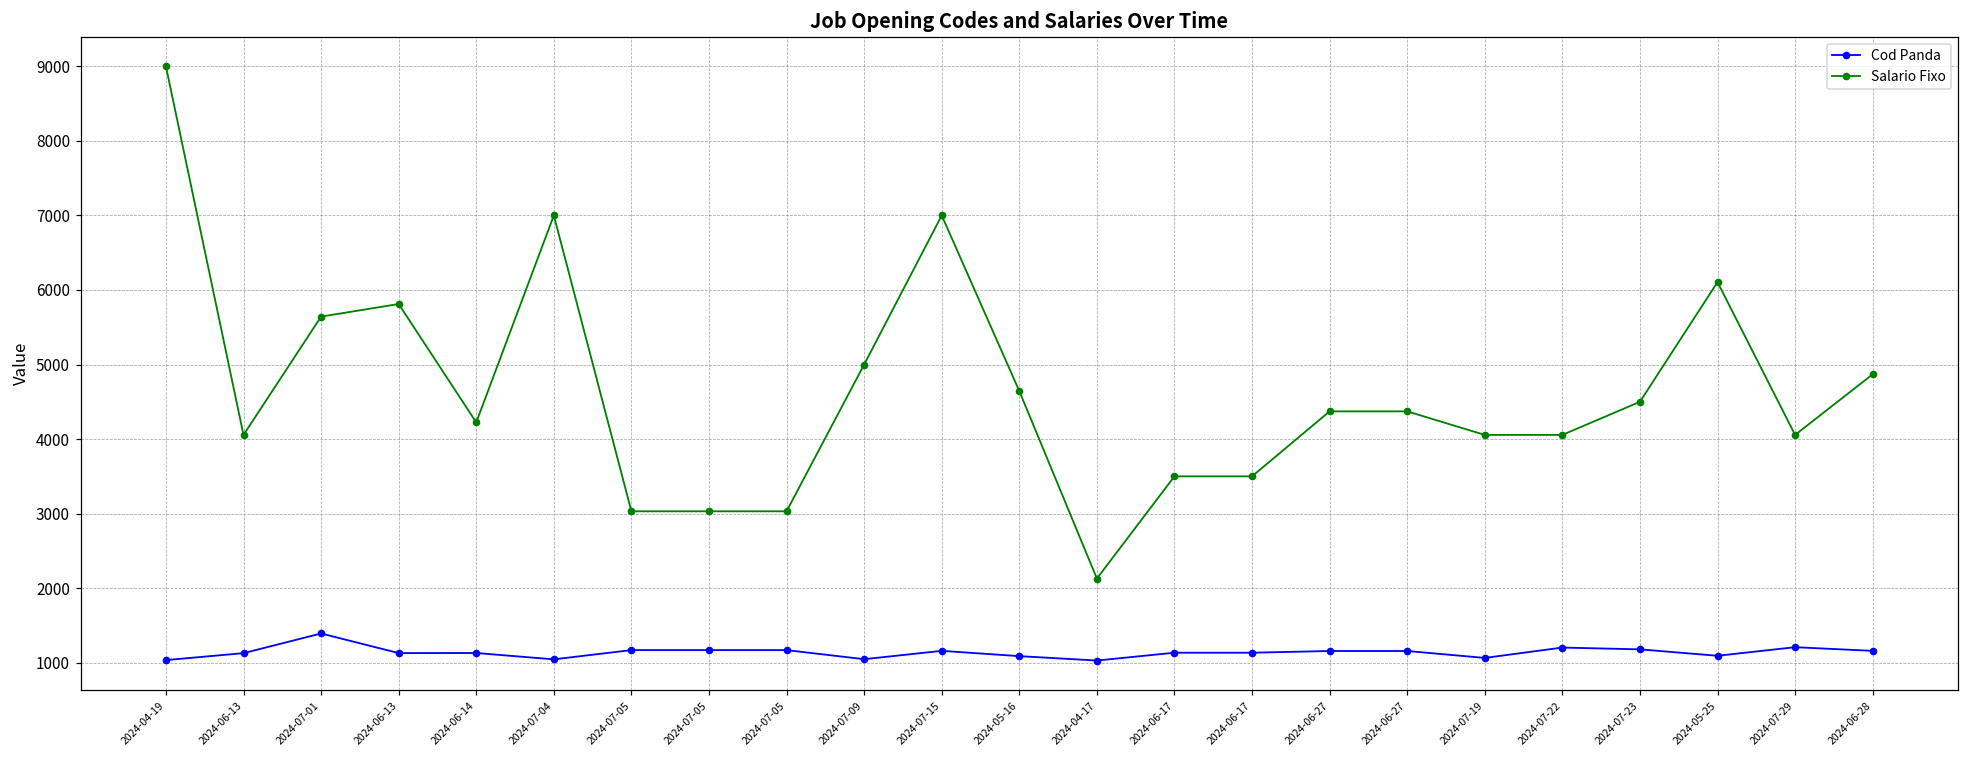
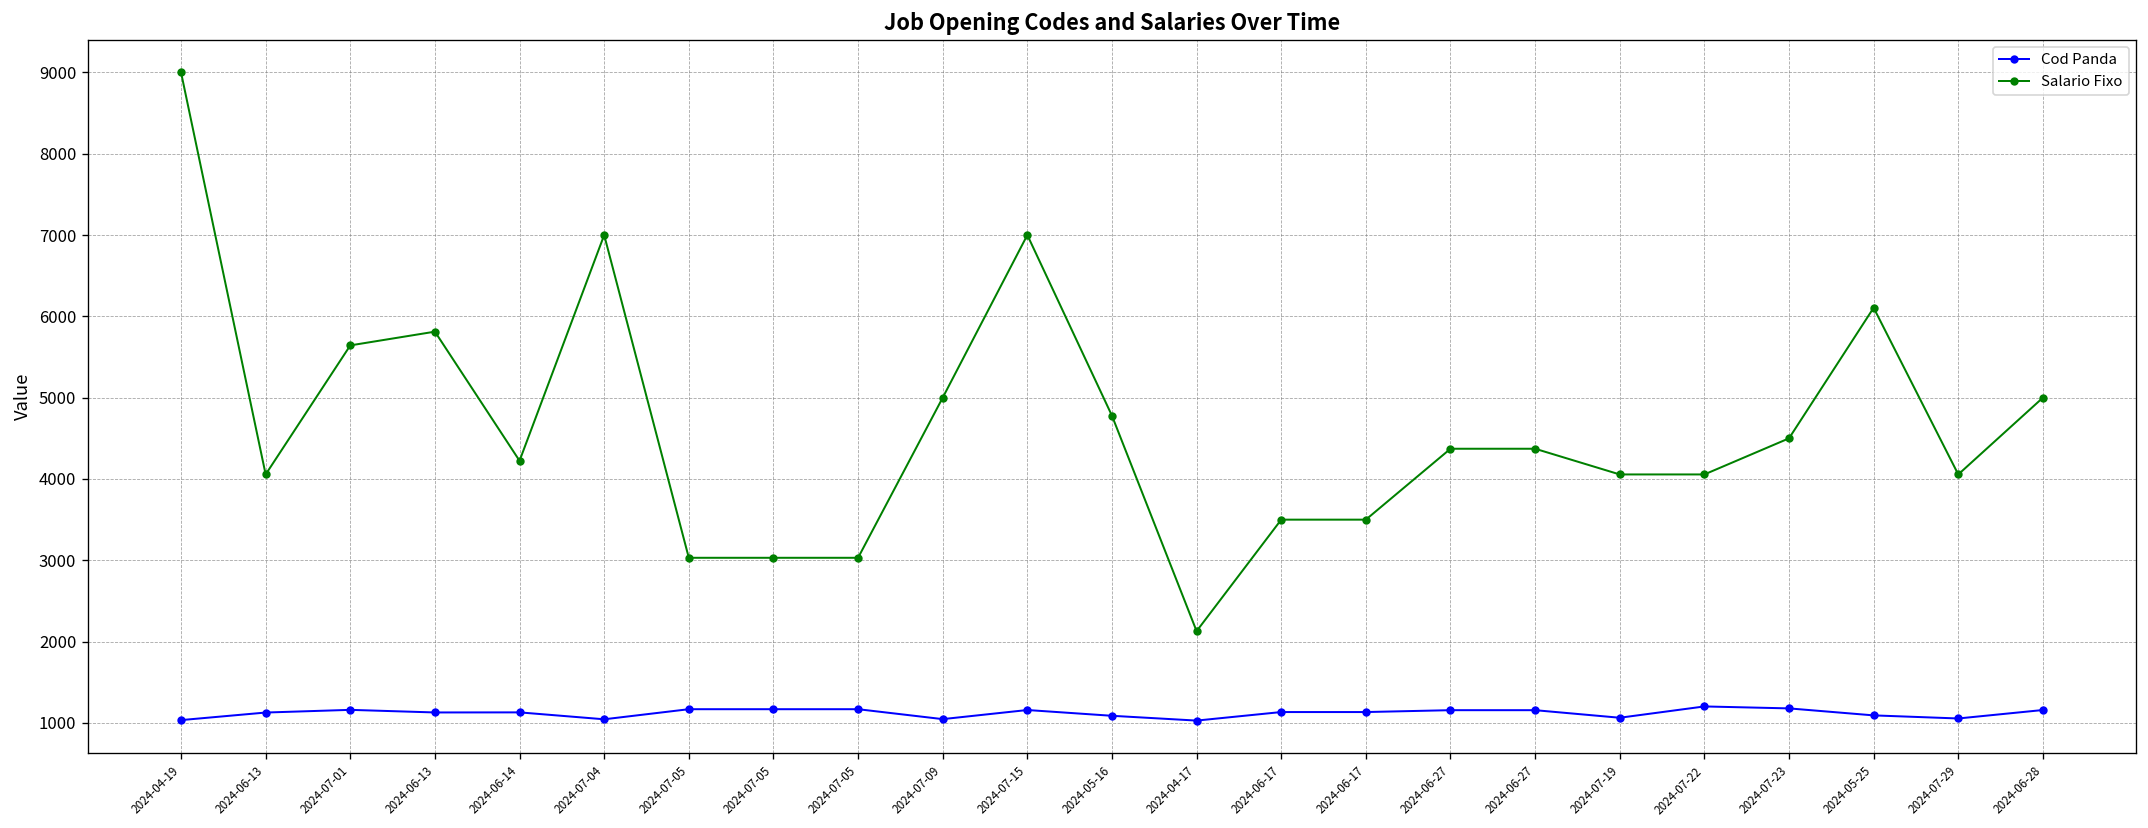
  {
    "Cod Panda": {
      "2024-04-19": 1000,
-     "2024-07-01": 1400,
+     "2024-07-01": 1200,
      "2024-06-14": 1100,
      "2024-07-04": 1000,
      "2024-07-09": 1000,
      "2024-07-15": 1200,
      "2024-05-16": 1100,
      "2024-04-17": 1000,
      "2024-07-19": 1100,
      "2024-07-22": 1200,
      "2024-07-23": 1200,
      "2024-05-25": 1100,
-     "2024-07-29": 1200,
+     "2024-07-29": 1100,
      "2024-06-28": 1200
    },
    "Salario Fixo": {
      "2024-04-19": 9000,
      "2024-07-01": 5600,
      "2024-06-14": 4200,
      "2024-07-04": 7000,
      "2024-07-09": 5000,
      "2024-07-15": 7000,
-     "2024-05-16": 4600,
+     "2024-05-16": 4800,
      "2024-04-17": 2100,
      "2024-07-19": 4100,
      "2024-07-22": 4100,
      "2024-07-23": 4500,
      "2024-05-25": 6100,
      "2024-07-29": 4100,
-     "2024-06-28": 4900
+     "2024-06-28": 5000
    }
  }
